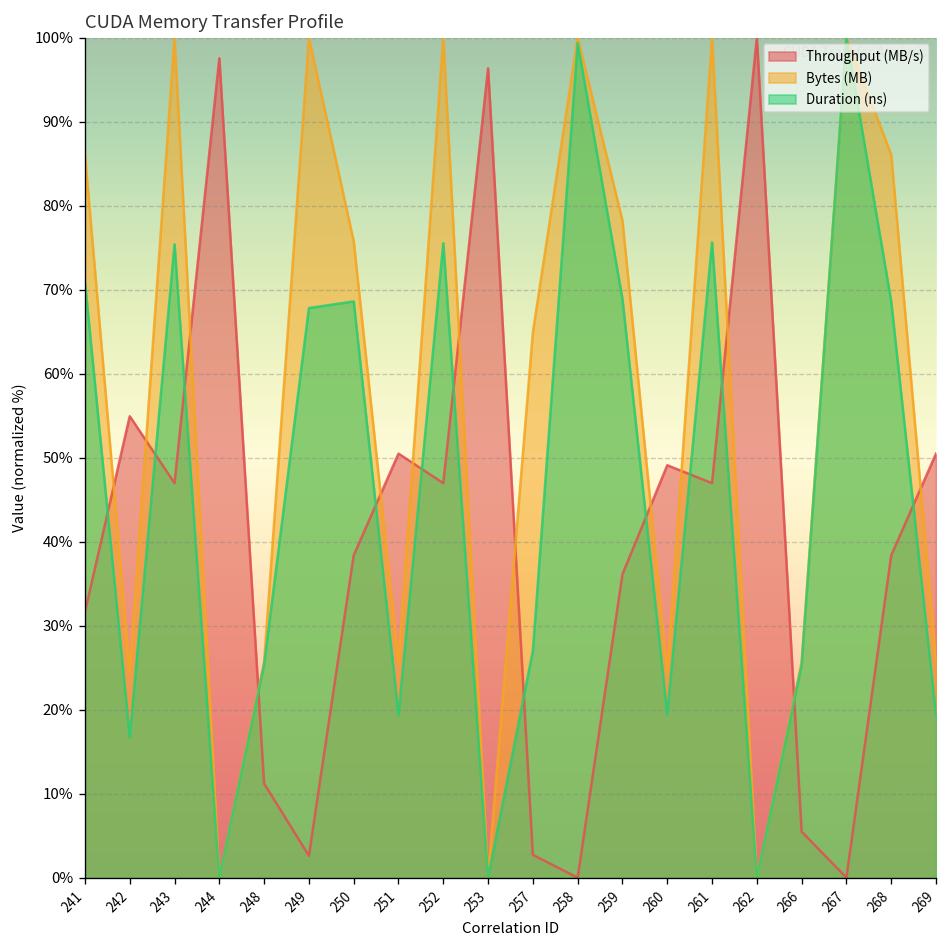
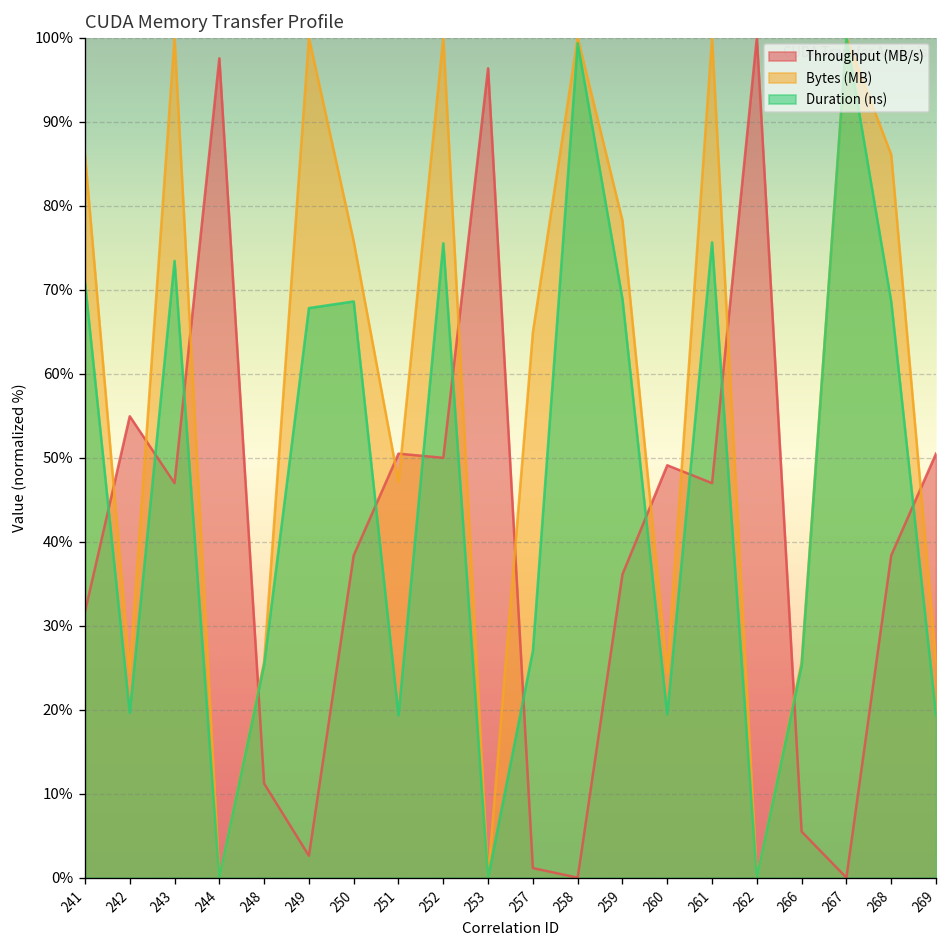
  {
    "Throughput (MB/s)": {
      "241": "32%",
      "242": "55%",
      "243": "47%",
      "244": "98%",
      "248": "11%",
      "249": "3%",
      "250": "38%",
      "251": "50%",
-     "252": "47%",
+     "252": "50%",
      "253": "96%",
-     "257": "3%",
+     "257": "1%",
      "258": "0%",
      "259": "36%",
      "260": "49%",
      "261": "47%",
      "262": "100%",
      "266": "5%",
      "267": "0%",
      "268": "38%",
      "269": "50%"
    },
    "Bytes (MB)": {
      "241": "86%",
      "242": "25%",
      "243": "100%",
      "249": "100%",
      "250": "76%",
-     "251": "26%",
+     "251": "47%",
      "252": "100%",
      "257": "65%",
      "258": "100%",
      "259": "78%",
      "260": "24%",
      "261": "100%",
      "266": "26%",
      "268": "86%",
      "269": "26%"
    },
    "Duration (ns)": {
      "241": "71%",
-     "242": "17%",
-     "243": "75%",
+     "242": "20%",
+     "243": "73%",
      "249": "68%",
      "250": "69%",
      "251": "19%",
      "252": "76%",
      "257": "27%",
      "258": "99%",
      "259": "69%",
      "260": "19%",
      "261": "76%",
      "266": "25%",
      "268": "69%",
      "269": "19%"
    }
  }
